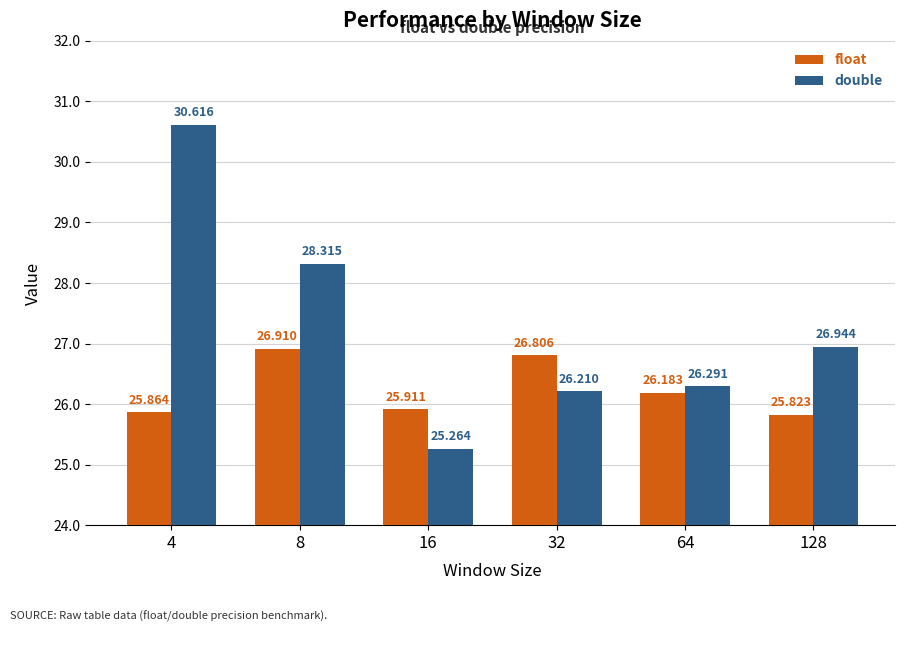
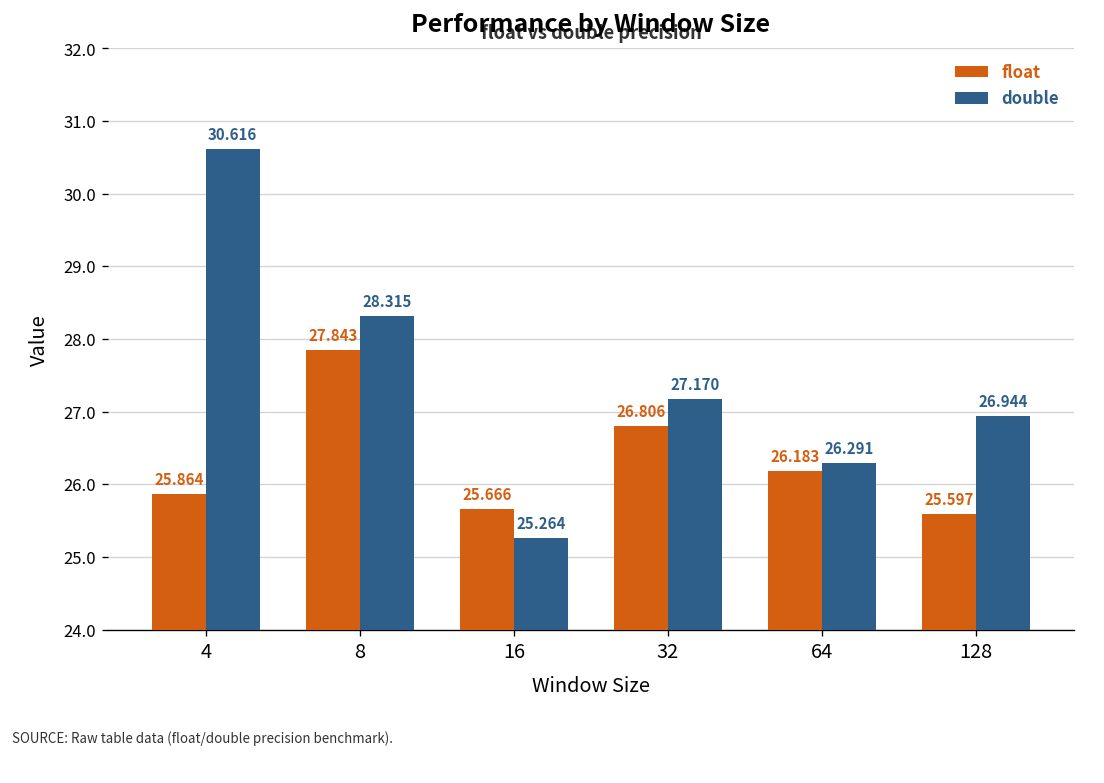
  {
    "float": {
      "4": 25.864,
-     "8": 26.910,
-     "16": 25.911,
+     "8": 27.843,
+     "16": 25.666,
      "32": 26.806,
      "64": 26.183,
-     "128": 25.823
+     "128": 25.597
    },
    "double": {
      "4": 30.616,
      "8": 28.315,
      "16": 25.264,
-     "32": 26.210,
+     "32": 27.170,
      "64": 26.291,
      "128": 26.944
    }
  }
